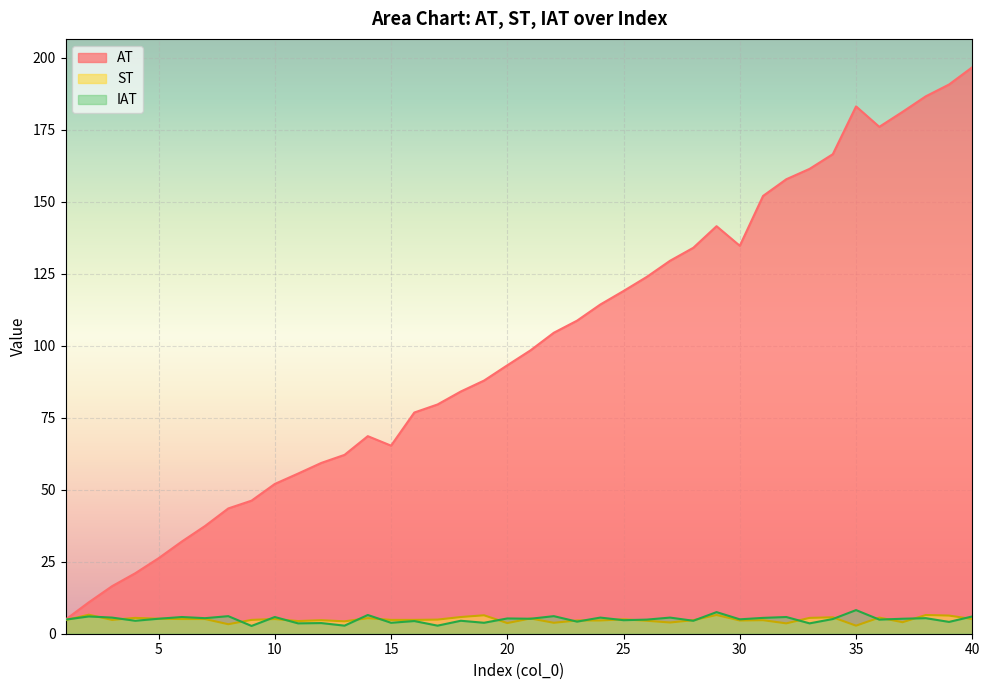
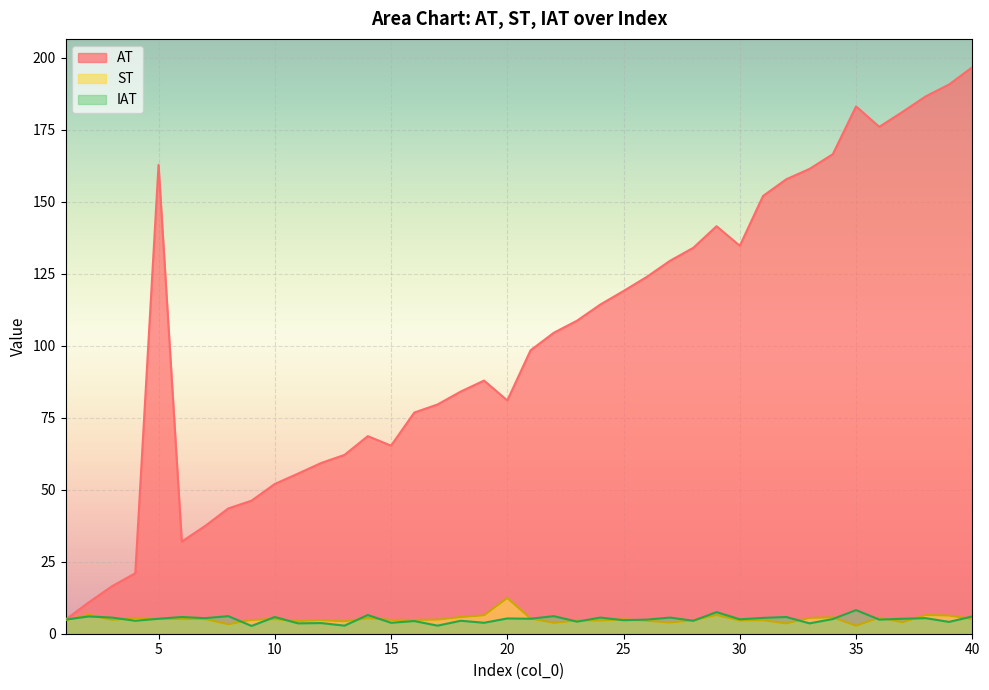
  {
    "AT": {
-     "5": 26,
+     "5": 163,
      "10": 52,
      "15": 65,
-     "20": 93,
+     "20": 81,
      "25": 119,
      "30": 135,
      "35": 183,
      "40": 197
    },
    "ST": {
      "15": 5,
-     "20": 4,
+     "20": 12,
      "35": 3,
      "40": 5
    },
    "IAT": {
      "15": 4,
      "20": 5,
      "35": 8,
      "40": 6
    }
  }
